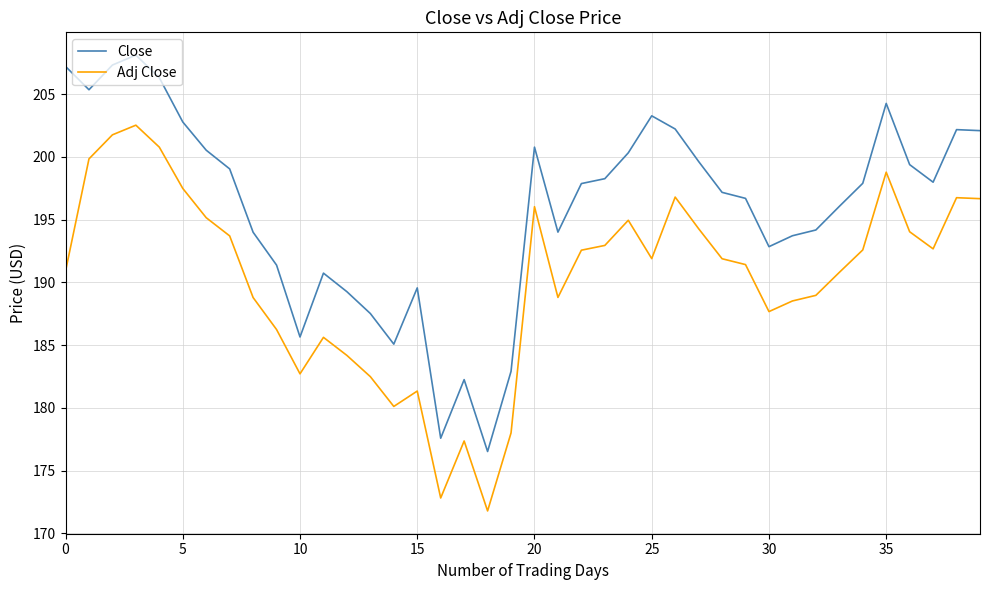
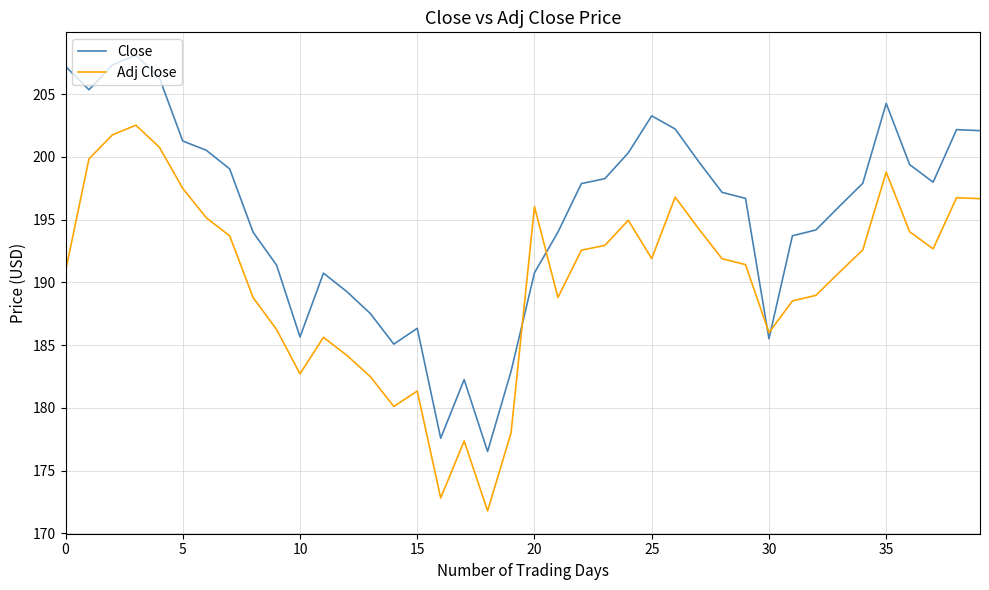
  {
    "Close": {
      "0": 207.2,
-     "5": 202.8,
+     "5": 201.3,
      "10": 185.7,
-     "15": 189.6,
-     "20": 200.8,
+     "15": 186.3,
+     "20": 190.8,
      "25": 203.3,
-     "30": 192.9,
+     "30": 185.5,
      "35": 204.3
    },
    "Adj Close": {
      "0": 190.9,
      "5": 197.5,
      "10": 182.7,
      "15": 181.3,
      "20": 196.0,
      "25": 191.9,
-     "30": 187.7,
+     "30": 186.0,
      "35": 198.8
    }
  }
